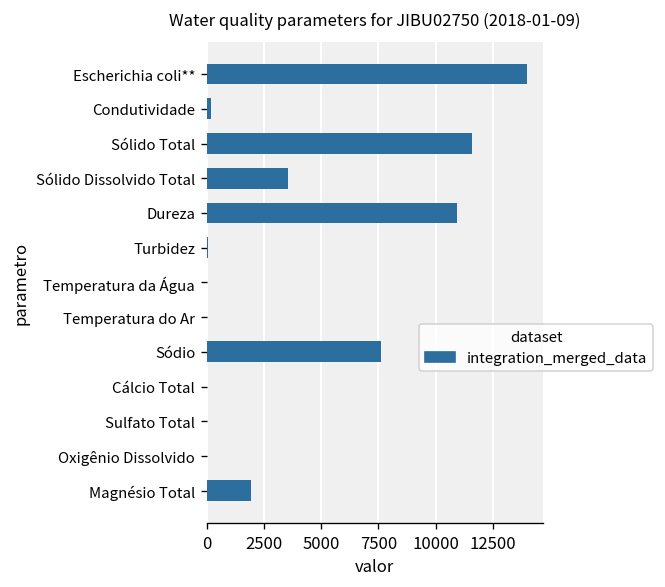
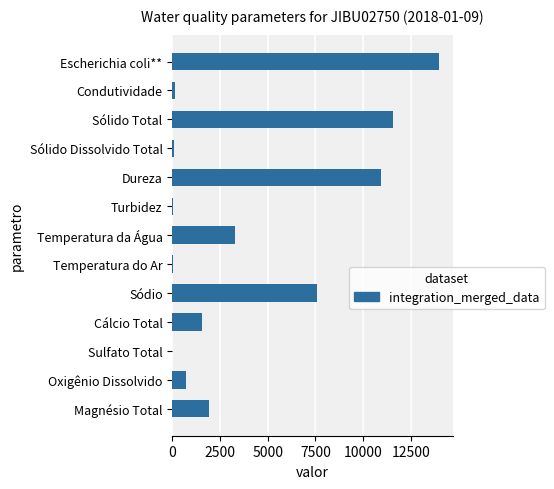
  {
    "Escherichia coli**": 14000,
    "Condutividade": 200,
    "Sólido Total": 11600,
-   "Sólido Dissolvido Total": 3600,
+   "Sólido Dissolvido Total": 100,
    "Dureza": 11000,
-   "Temperatura da Água": 0,
+   "Temperatura da Água": 3300,
    "Sódio": 7600,
-   "Cálcio Total": 0,
-   "Oxigênio Dissolvido": 0,
+   "Cálcio Total": 1600,
+   "Oxigênio Dissolvido": 700,
    "Magnésio Total": 1900
  }
